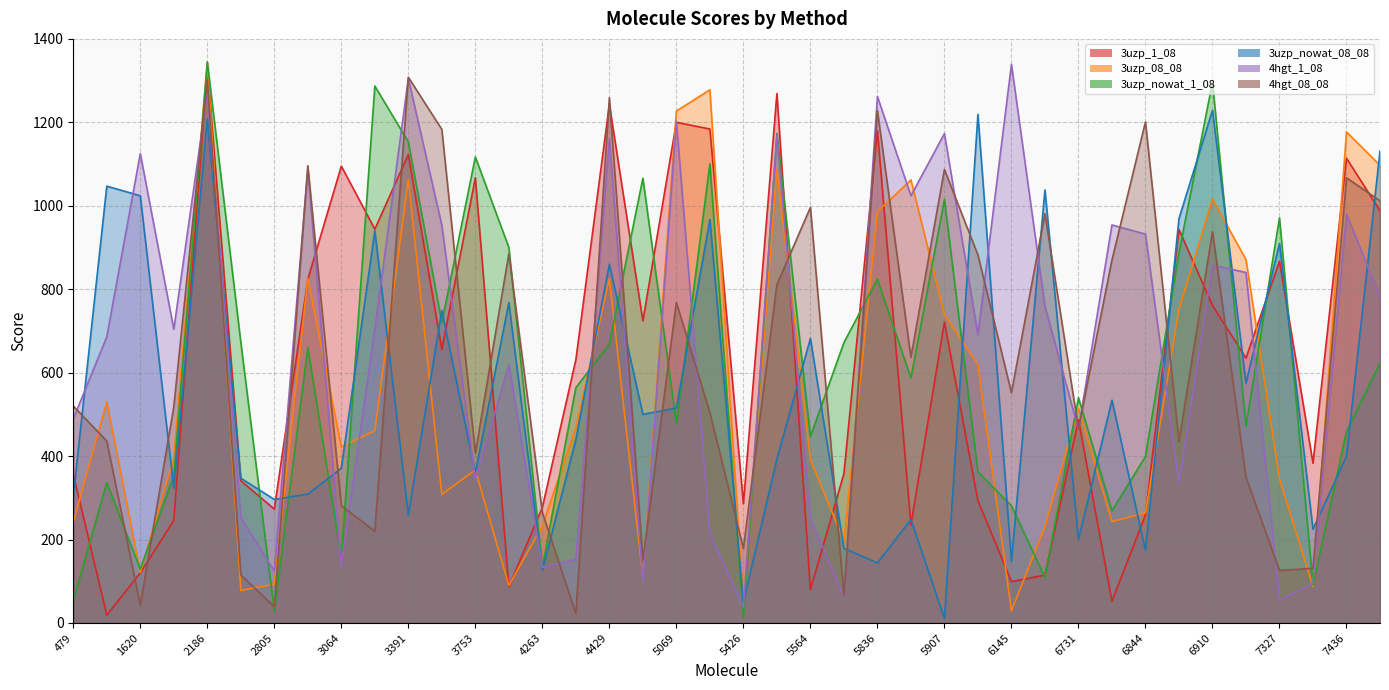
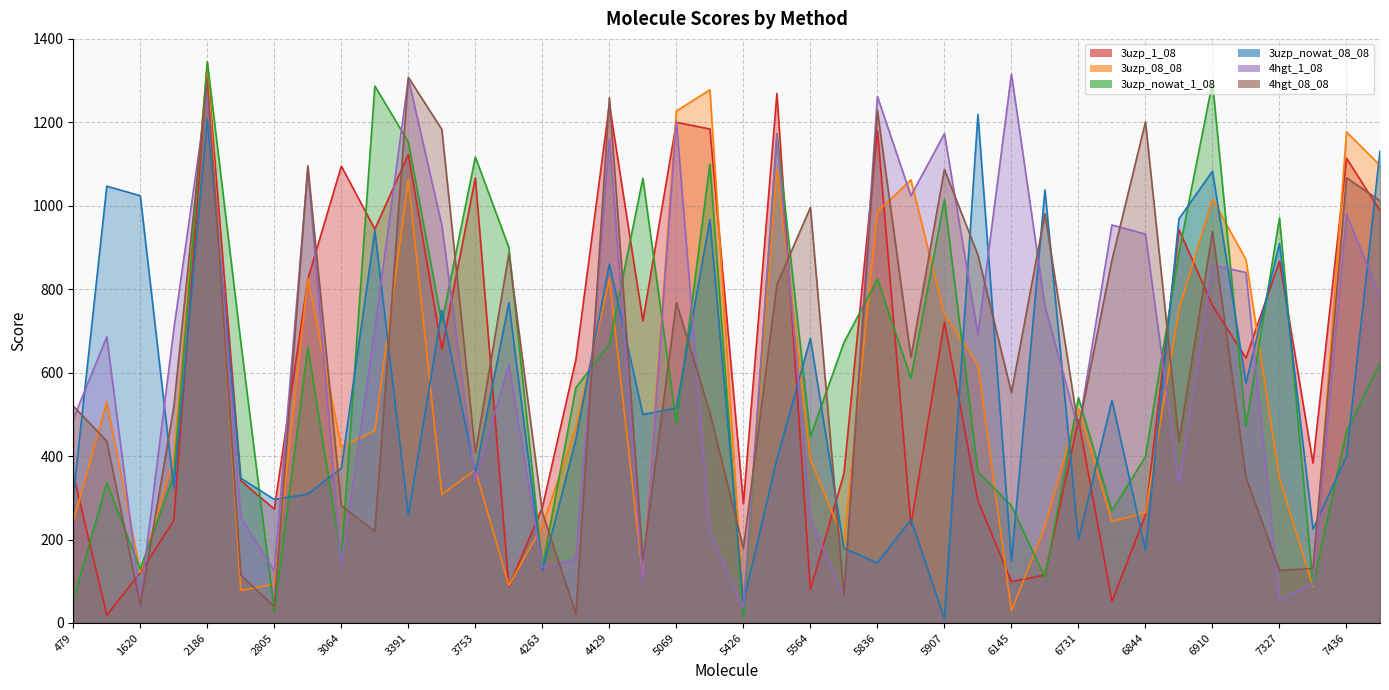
  {
    "3uzp_nowat_1_08": {
      "479": 60,
      "1620": 130,
      "2805": 30,
      "3064": 160,
      "3391": 1150,
      "3753": 1120,
      "4429": 670,
      "5069": 480,
      "5426": 10,
      "5564": 450,
      "5836": 820,
      "5907": 1020,
      "6145": 280,
      "6731": 540,
      "6844": 400,
      "7327": 970,
      "7436": 460
    },
    "3uzp_nowat_08_08": {
      "479": 300,
      "1620": 1020,
      "2186": 1210,
      "2805": 300,
      "3064": 370,
      "3391": 260,
      "3753": 360,
      "4263": 130,
      "4429": 860,
      "5069": 520,
      "5564": 680,
      "5836": 140,
      "5907": 10,
      "6145": 150,
      "6731": 200,
      "6844": 170,
-     "6910": 1230,
+     "6910": 1080,
      "7327": 910,
      "7436": 400
    },
    "4hgt_1_08": {
      "479": 490,
-     "1620": 1130,
+     "1620": 60,
      "2186": 1270,
      "2805": 120,
      "3064": 140,
      "3753": 340,
      "4429": 1160,
      "5426": 40,
      "5564": 250,
      "5836": 1260,
      "5907": 1170,
-     "6145": 1340,
+     "6145": 1320,
      "6844": 930,
      "6910": 860,
      "7327": 60,
      "7436": 980
    }
  }
